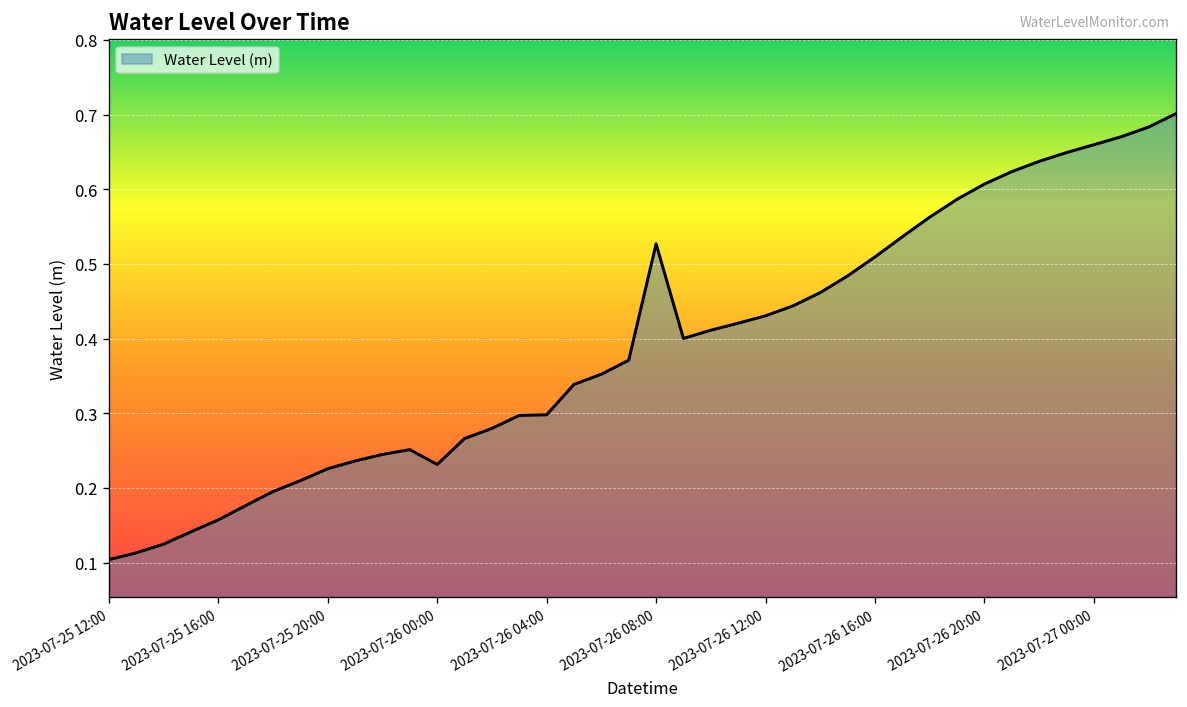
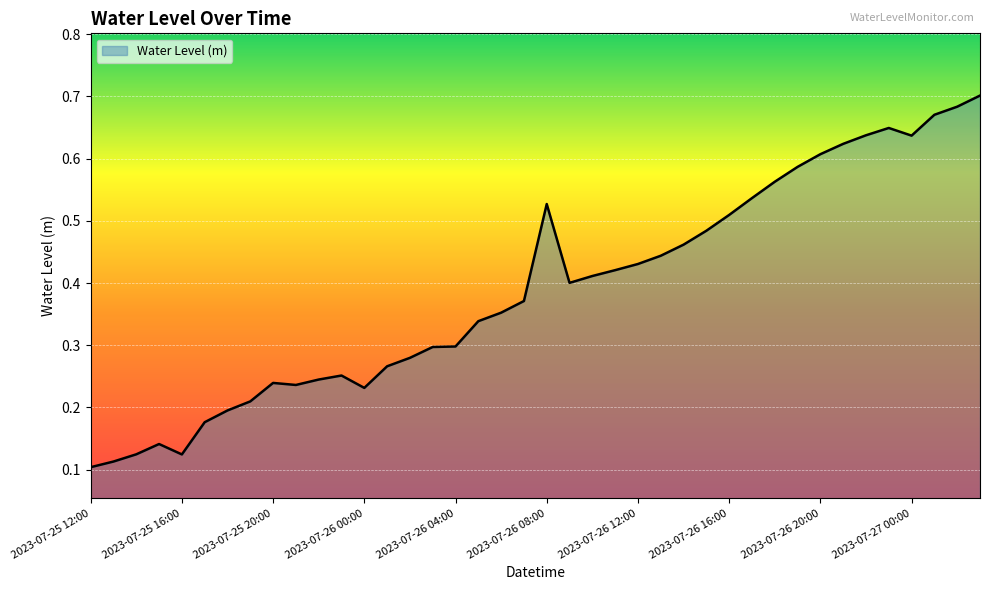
  {
    "2023-07-25 12:00": 0.10,
-   "2023-07-25 16:00": 0.16,
-   "2023-07-25 20:00": 0.23,
+   "2023-07-25 16:00": 0.12,
+   "2023-07-25 20:00": 0.24,
    "2023-07-26 00:00": 0.23,
    "2023-07-26 04:00": 0.30,
    "2023-07-26 08:00": 0.53,
    "2023-07-26 12:00": 0.43,
    "2023-07-26 16:00": 0.51,
    "2023-07-26 20:00": 0.61,
-   "2023-07-27 00:00": 0.66
+   "2023-07-27 00:00": 0.64
  }
